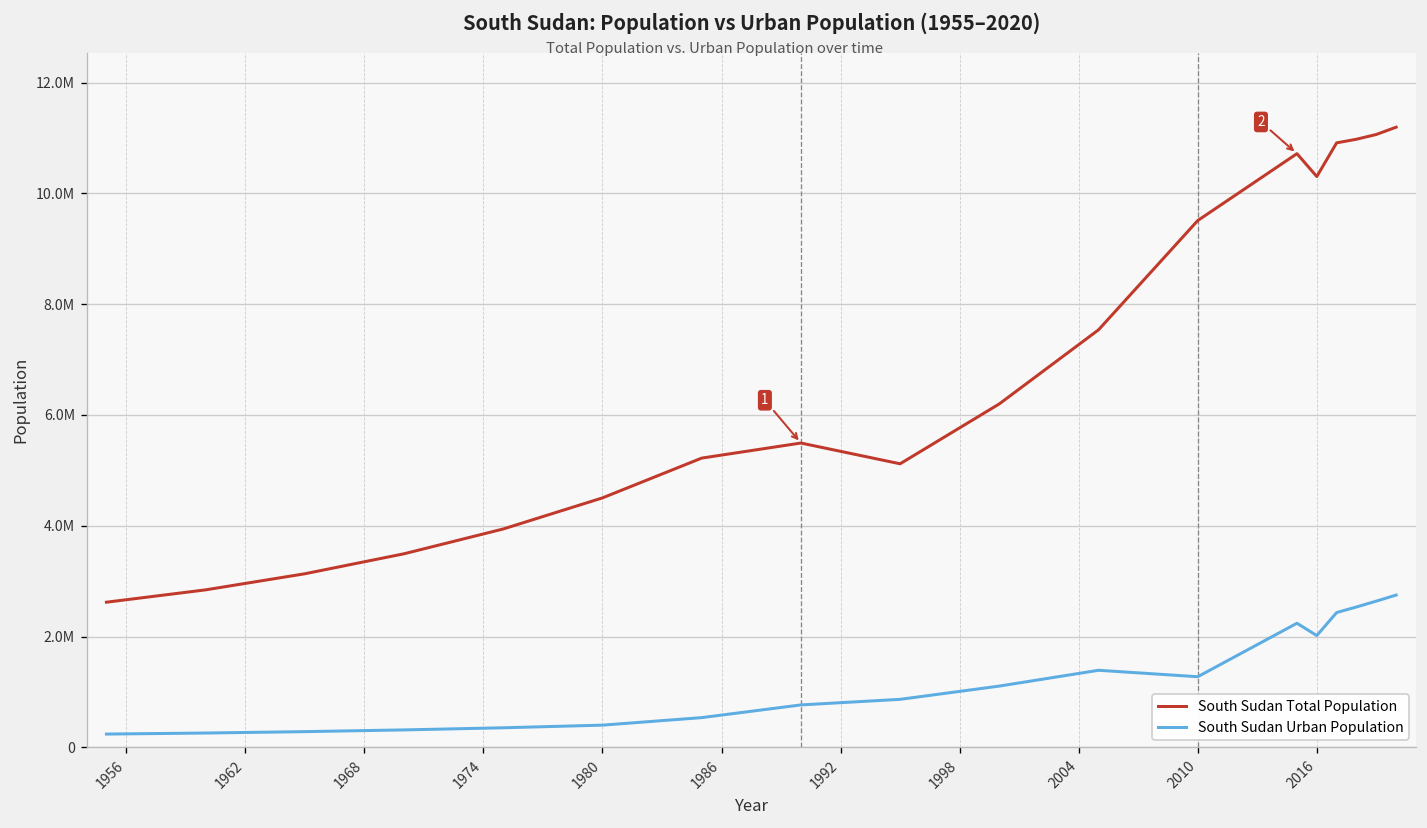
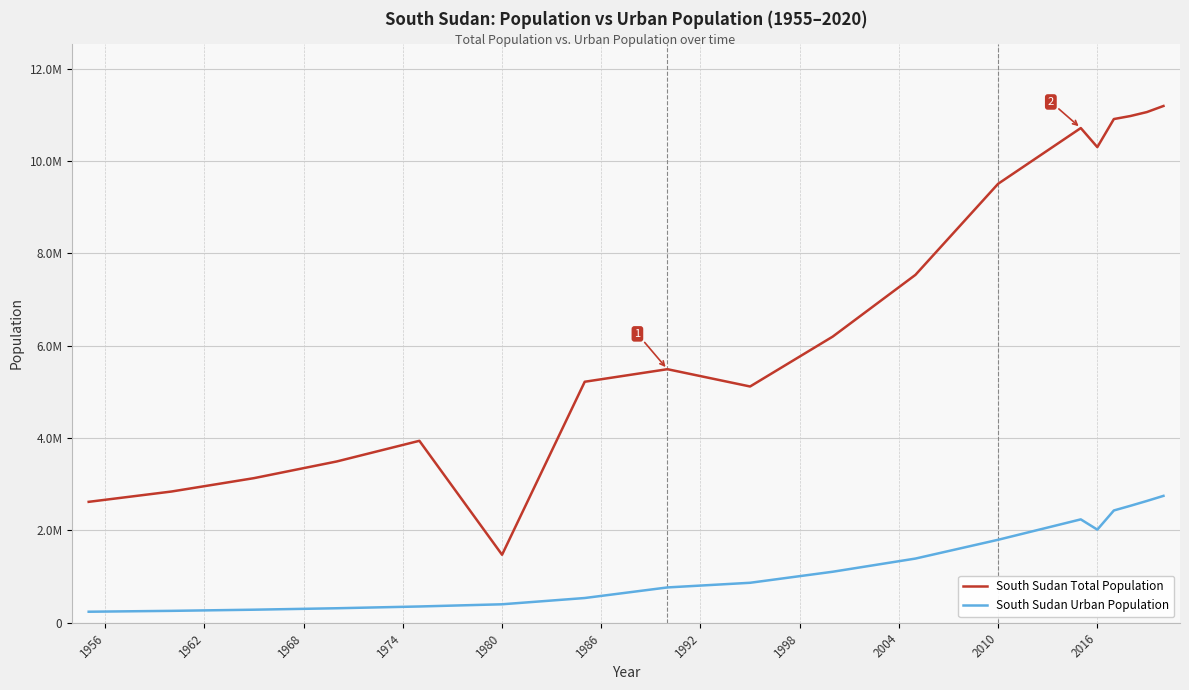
  {
    "South Sudan Total Population": {
-     "1980": 4500000,
+     "1980": 1500000,
      "2010": 9500000,
      "2016": 10300000
    },
    "South Sudan Urban Population": {
      "1980": 400000,
-     "2010": 1300000,
+     "2010": 1800000,
      "2016": 2000000
    }
  }
